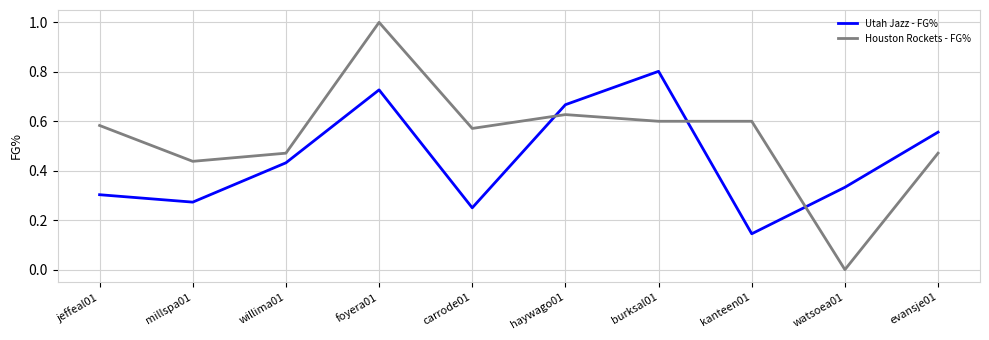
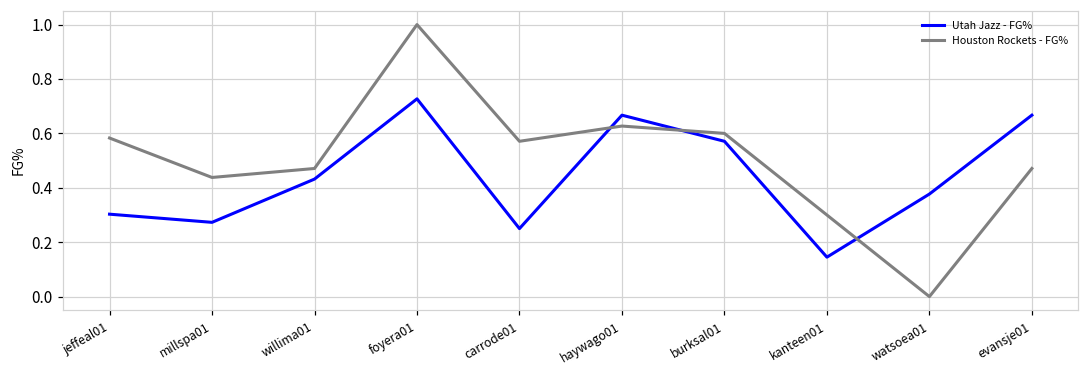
  {
    "Utah Jazz - FG%": {
      "jeffeal01": 0.30,
      "millspa01": 0.27,
      "willima01": 0.43,
      "foyera01": 0.73,
      "carrode01": 0.25,
      "haywago01": 0.67,
-     "burksal01": 0.80,
+     "burksal01": 0.57,
      "kanteen01": 0.15,
-     "watsoea01": 0.33,
-     "evansje01": 0.56
+     "watsoea01": 0.38,
+     "evansje01": 0.67
    },
    "Houston Rockets - FG%": {
      "jeffeal01": 0.58,
      "millspa01": 0.44,
      "willima01": 0.47,
      "foyera01": 1.0,
      "carrode01": 0.57,
      "haywago01": 0.63,
      "burksal01": 0.6,
-     "kanteen01": 0.6,
+     "kanteen01": 0.3,
      "watsoea01": 0.0,
      "evansje01": 0.47
    }
  }
